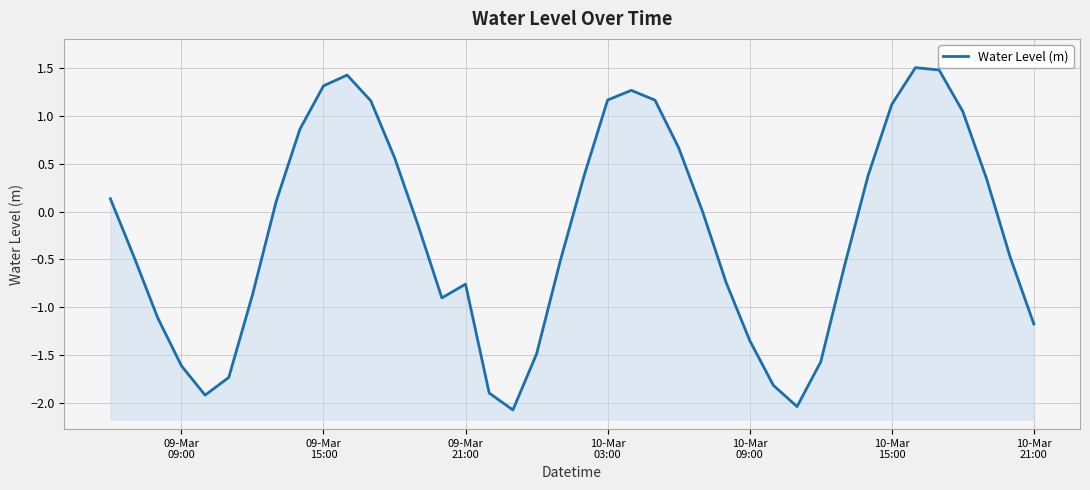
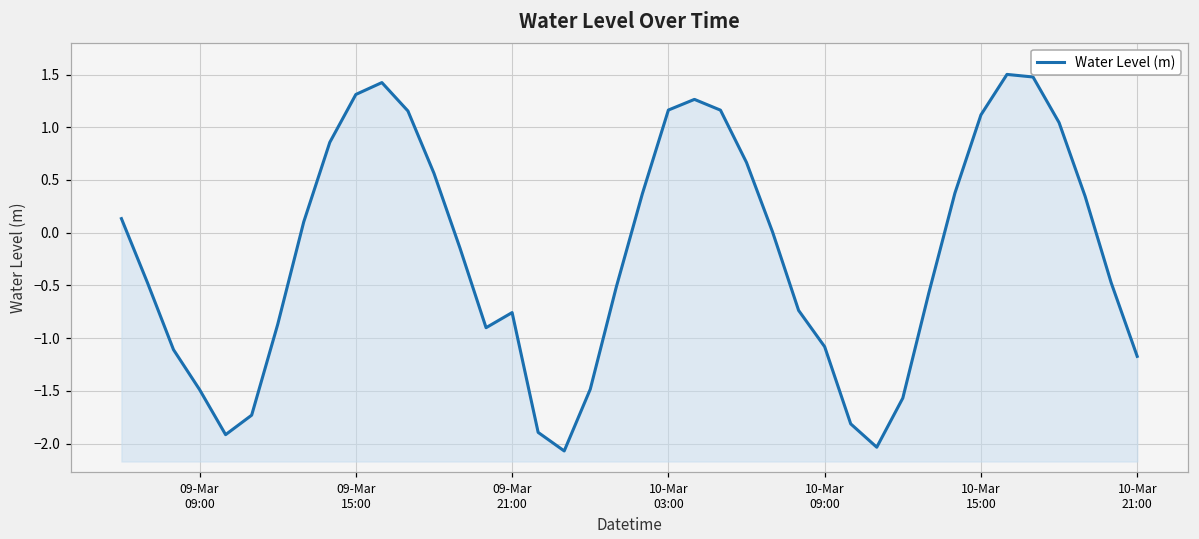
  {
-   "09-Mar 09:00": -1.6,
+   "09-Mar 09:00": -1.5,
    "09-Mar 15:00": 1.3,
    "09-Mar 21:00": -0.8,
    "10-Mar 03:00": 1.2,
-   "10-Mar 09:00": -1.3,
+   "10-Mar 09:00": -1.1,
    "10-Mar 15:00": 1.1,
    "10-Mar 21:00": -1.2
  }
